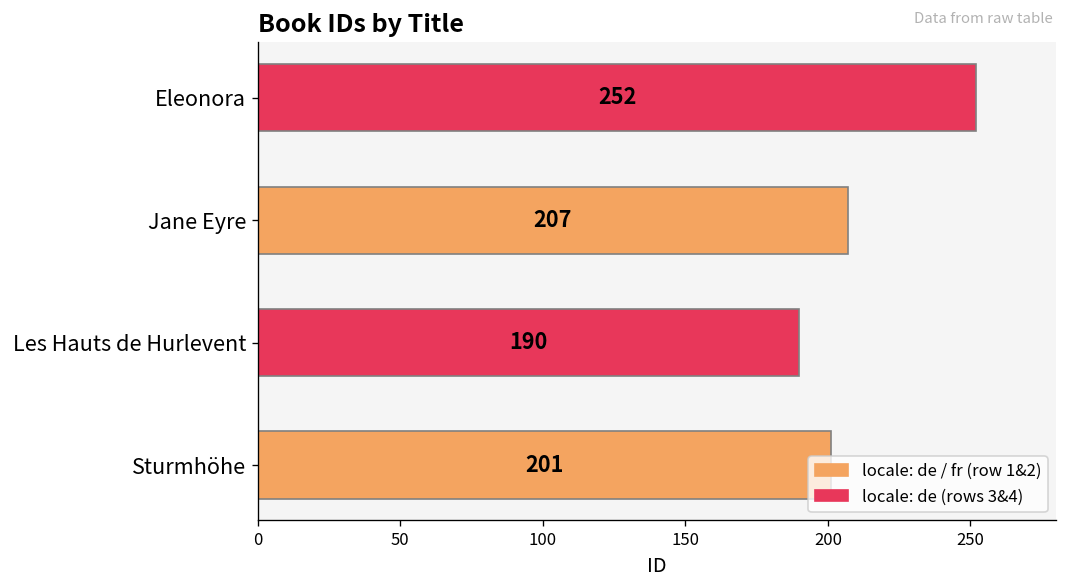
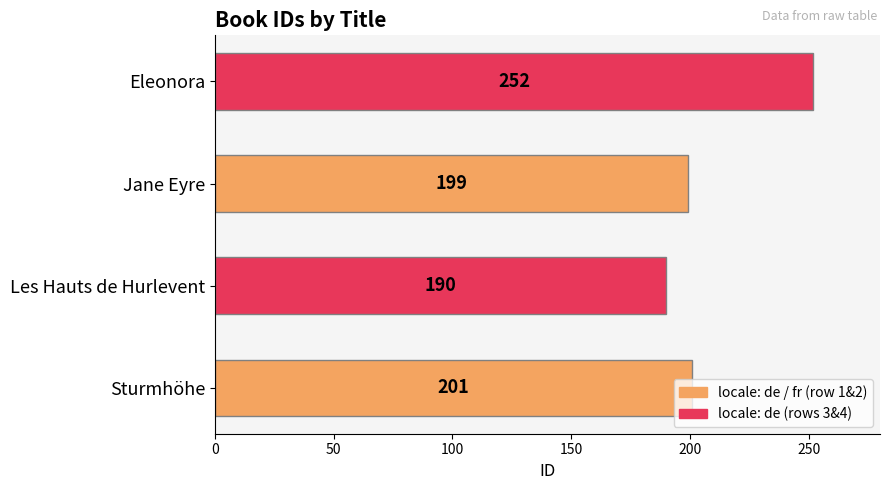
  {
    "Eleonora": 252,
-   "Jane Eyre": 207,
+   "Jane Eyre": 199,
    "Les Hauts de Hurlevent": 190
  }
